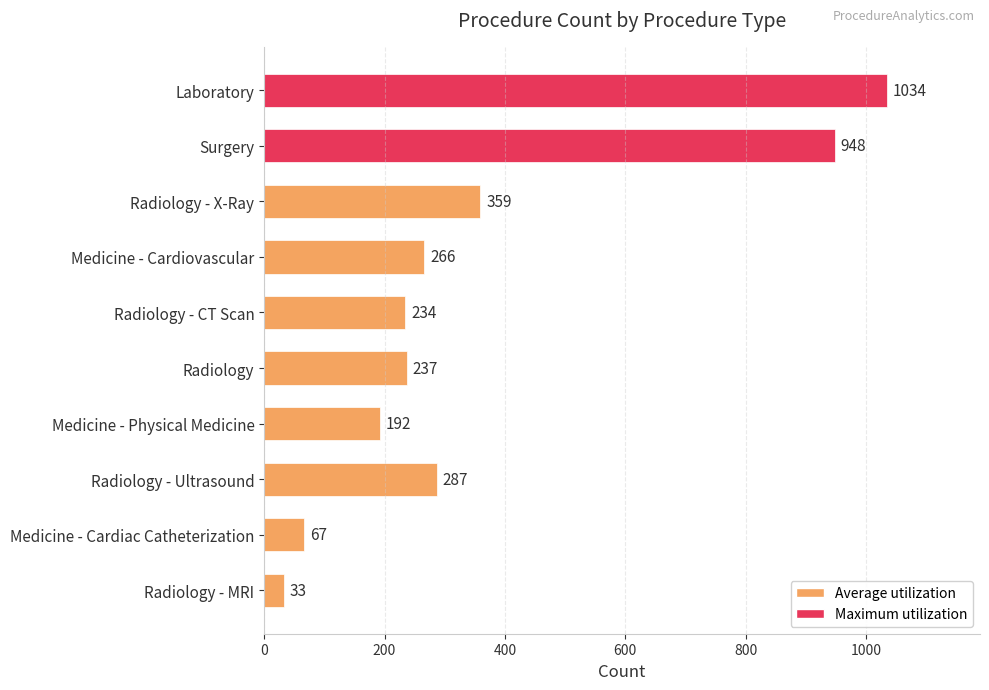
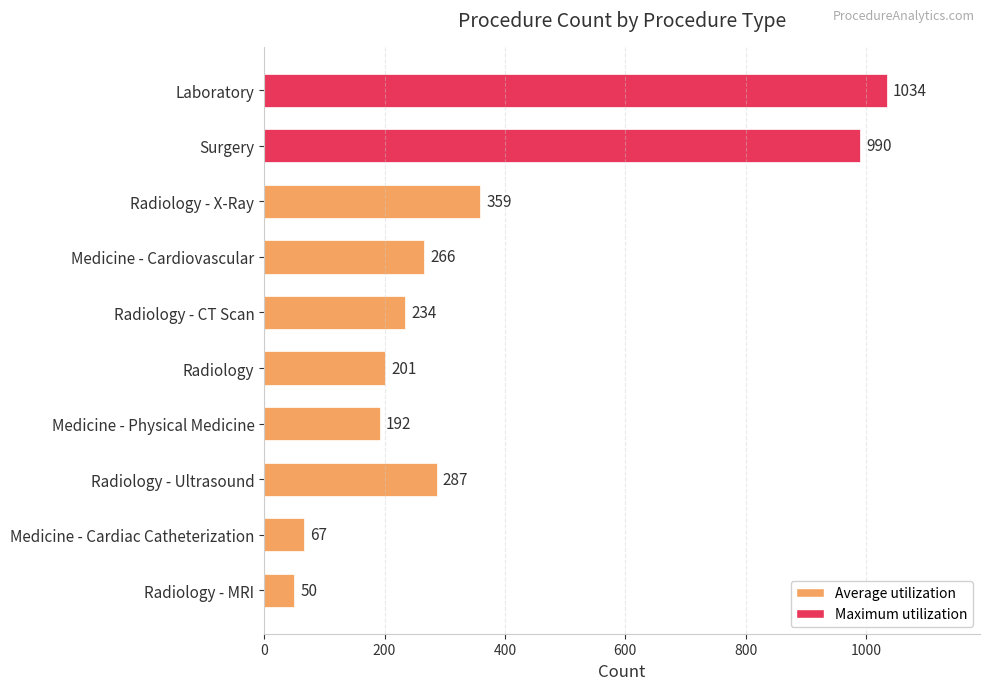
  {
    "Laboratory": 1034,
-   "Surgery": 948,
+   "Surgery": 990,
    "Radiology - X-Ray": 359,
    "Medicine - Cardiovascular": 266,
    "Radiology - CT Scan": 234,
-   "Radiology": 237,
+   "Radiology": 201,
    "Medicine - Physical Medicine": 192,
    "Radiology - Ultrasound": 287,
    "Medicine - Cardiac Catheterization": 67,
-   "Radiology - MRI": 33
+   "Radiology - MRI": 50
  }
